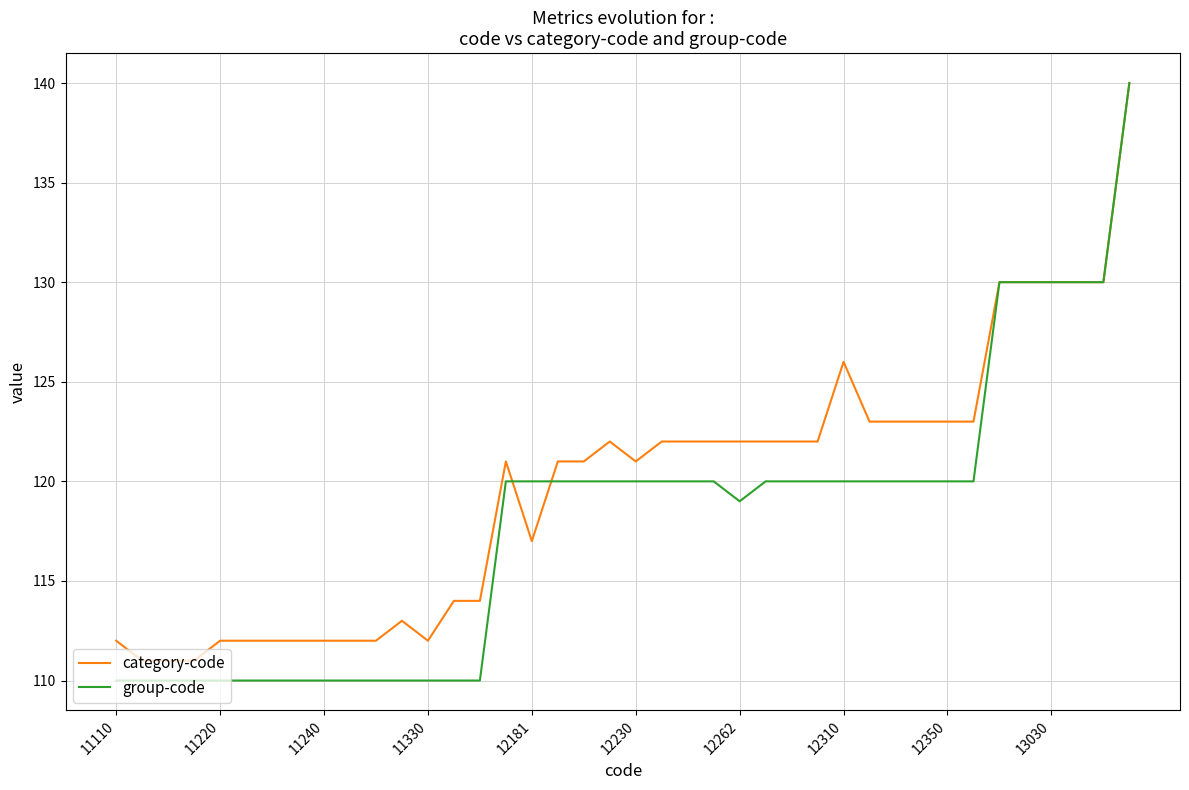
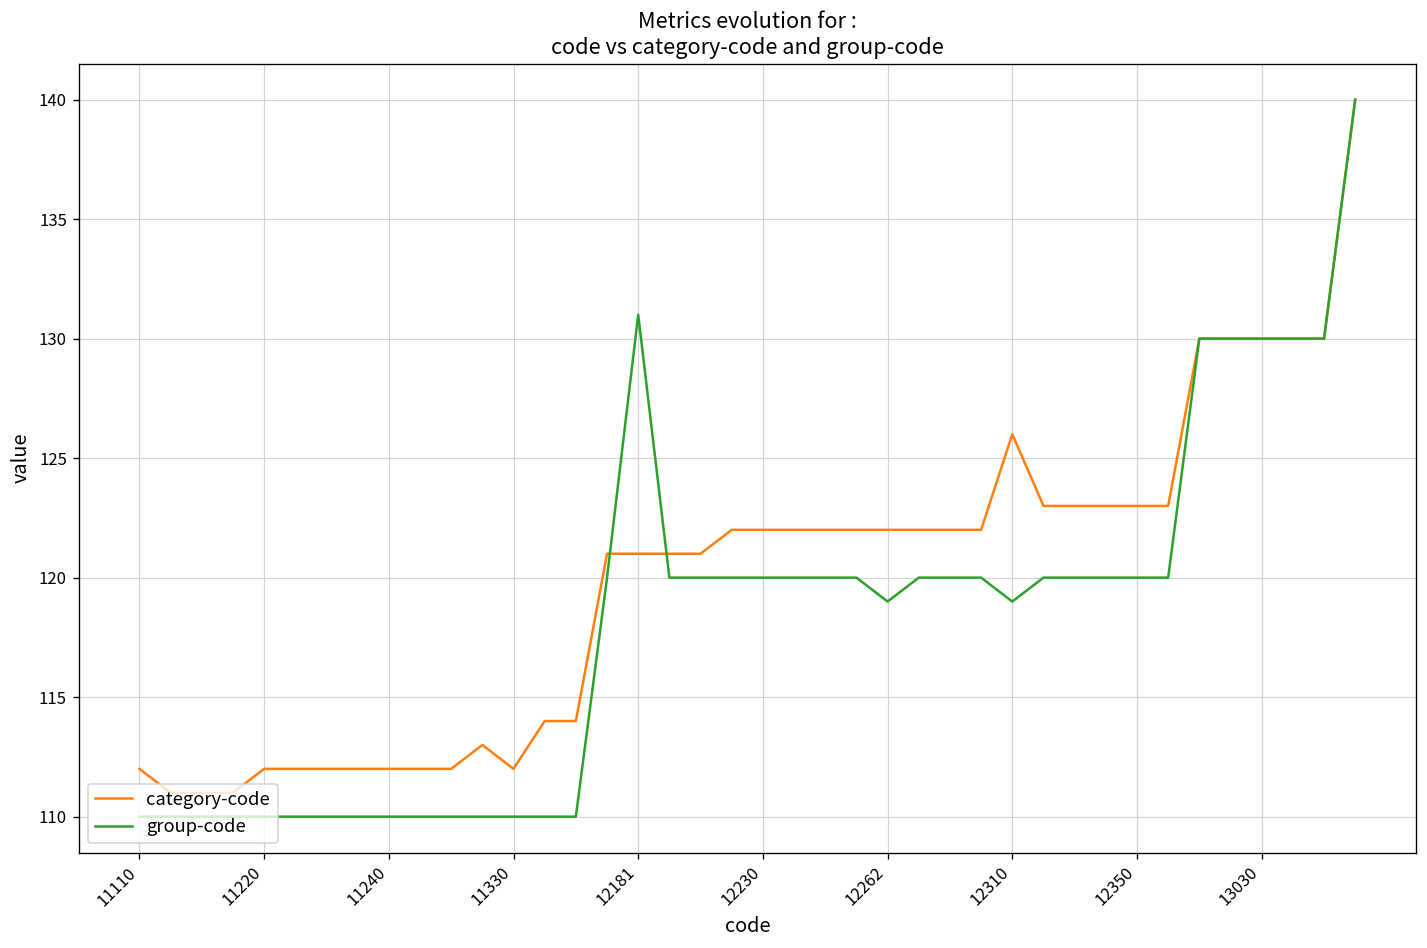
  {
    "category-code": {
      "11110": 112,
      "11220": 112,
      "11240": 112,
      "11330": 112,
-     "12181": 117,
-     "12230": 121,
+     "12181": 121,
+     "12230": 122,
      "12262": 122,
      "12310": 126,
      "12350": 123
    },
    "group-code": {
      "11240": 110,
      "11330": 110,
-     "12181": 120,
+     "12181": 131,
      "12230": 120,
      "12262": 119,
-     "12310": 120,
+     "12310": 119,
      "12350": 120
    }
  }
